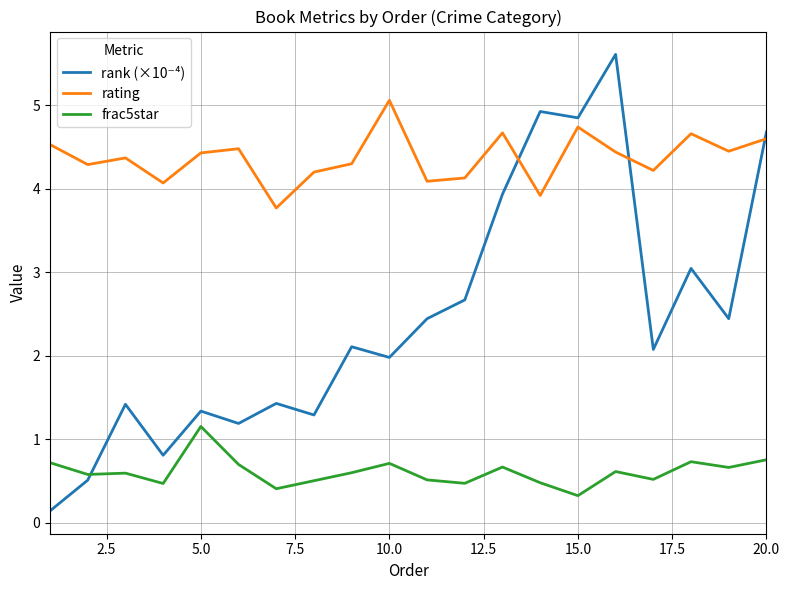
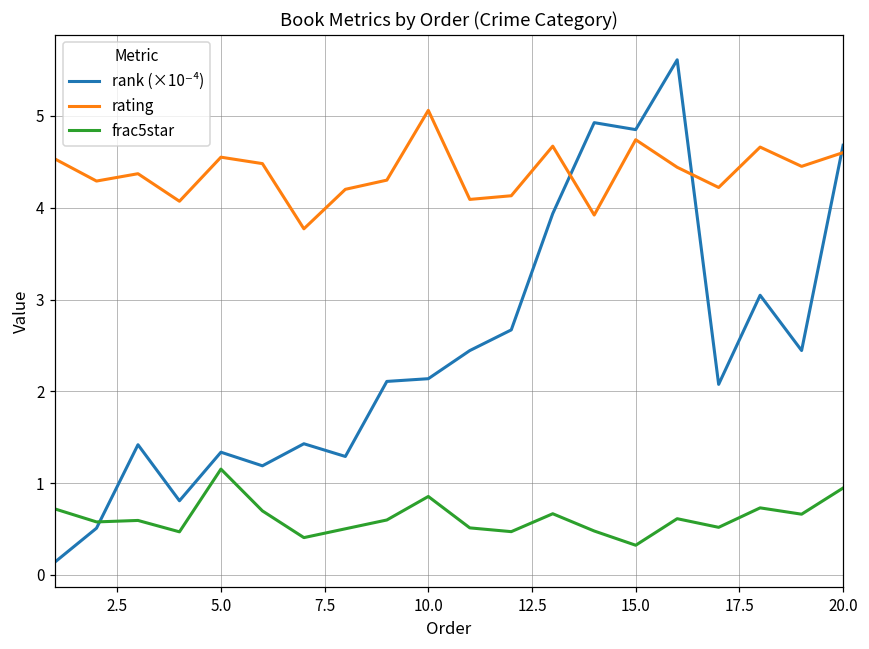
  {
    "rank (×10⁻⁴)": {
      "5.0": 1.3,
-     "10.0": 2.0,
+     "10.0": 2.1,
      "15.0": 4.9,
      "20.0": 4.7
    },
    "rating": {
-     "5.0": 4.4,
+     "5.0": 4.6,
      "10.0": 5.1,
      "15.0": 4.7,
      "20.0": 4.6
    },
    "frac5star": {
      "5.0": 1.2,
-     "10.0": 0.7,
+     "10.0": 0.9,
      "15.0": 0.3,
-     "20.0": 0.8
+     "20.0": 0.9
    }
  }
